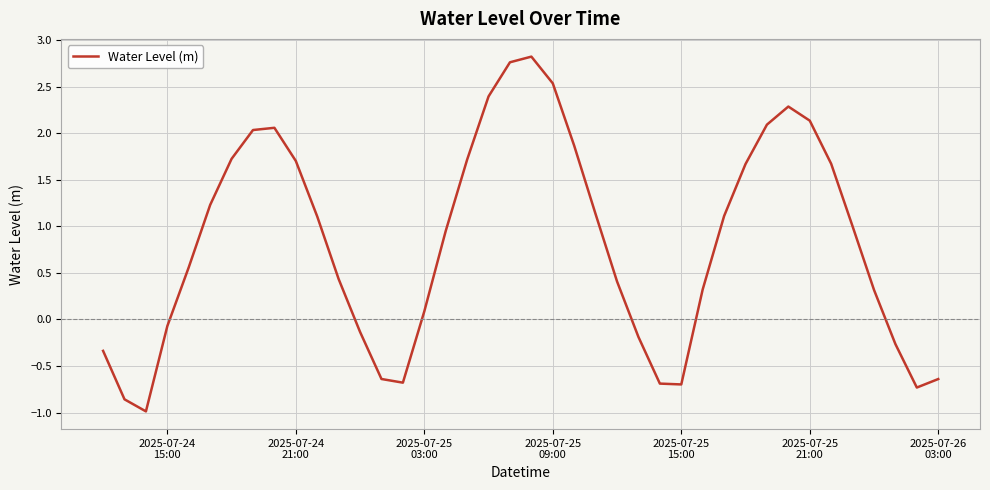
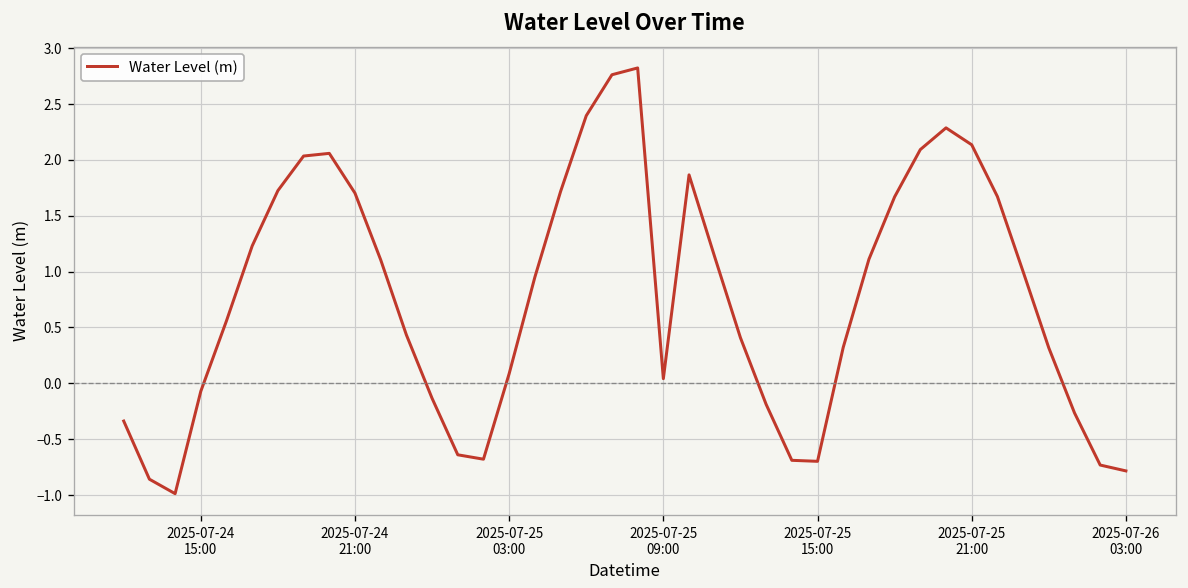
  {
    "2025-07-24 15:00": -0.1,
    "2025-07-24 21:00": 1.7,
    "2025-07-25 03:00": 0.1,
-   "2025-07-25 09:00": 2.5,
+   "2025-07-25 09:00": 0.0,
    "2025-07-25 15:00": -0.7,
    "2025-07-25 21:00": 2.1,
-   "2025-07-26 03:00": -0.6
+   "2025-07-26 03:00": -0.8
  }
